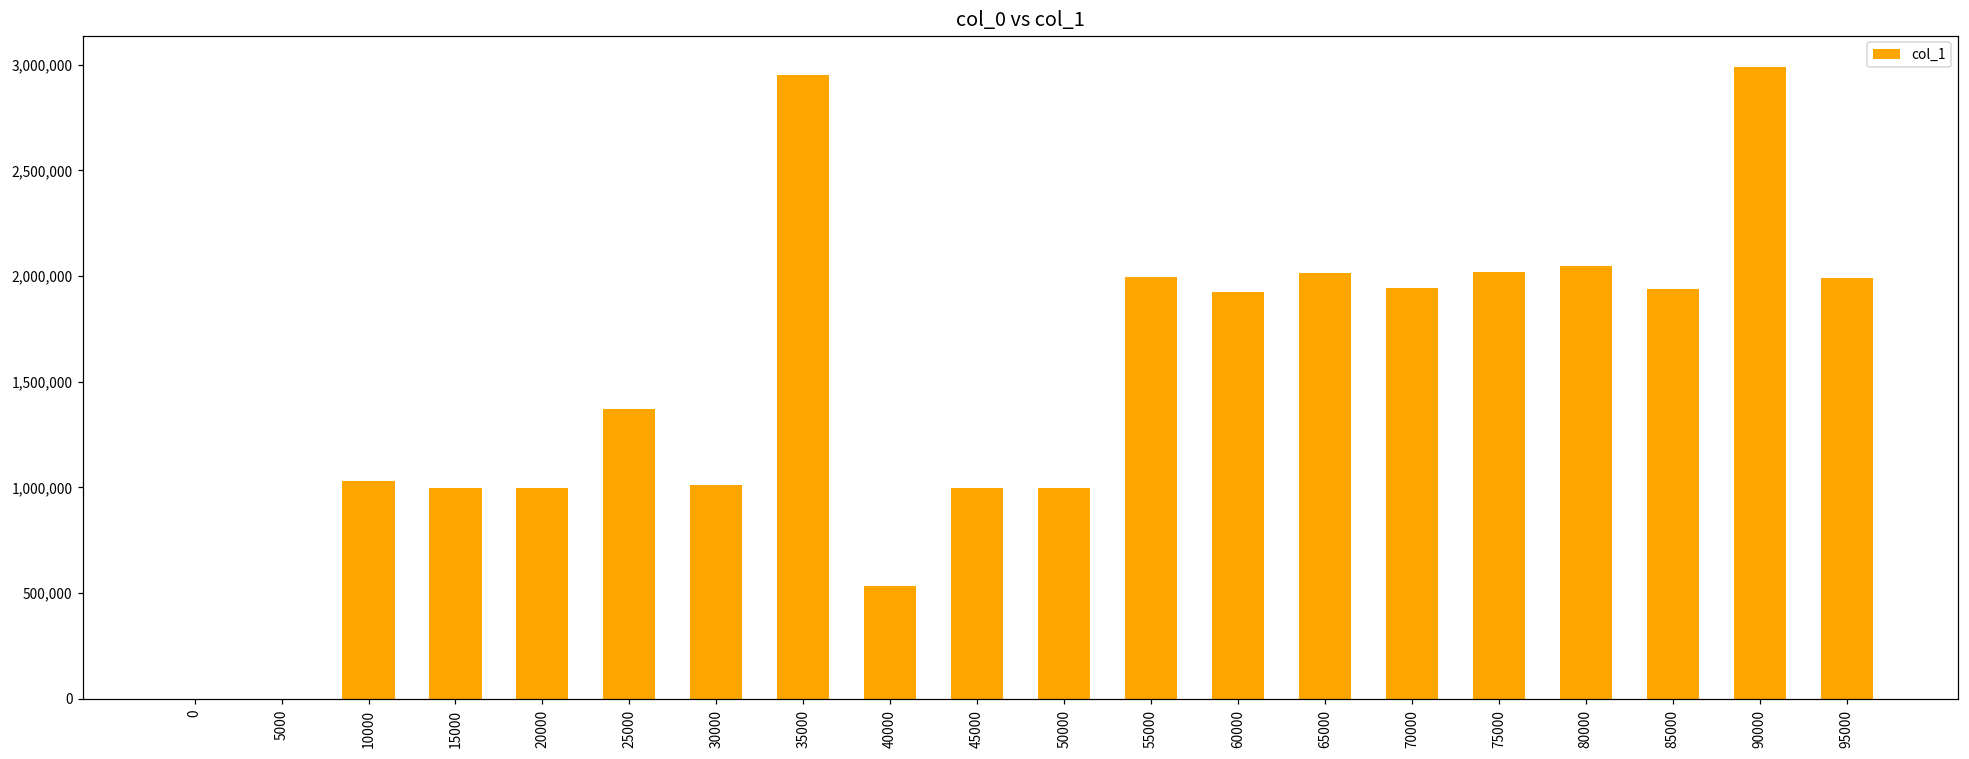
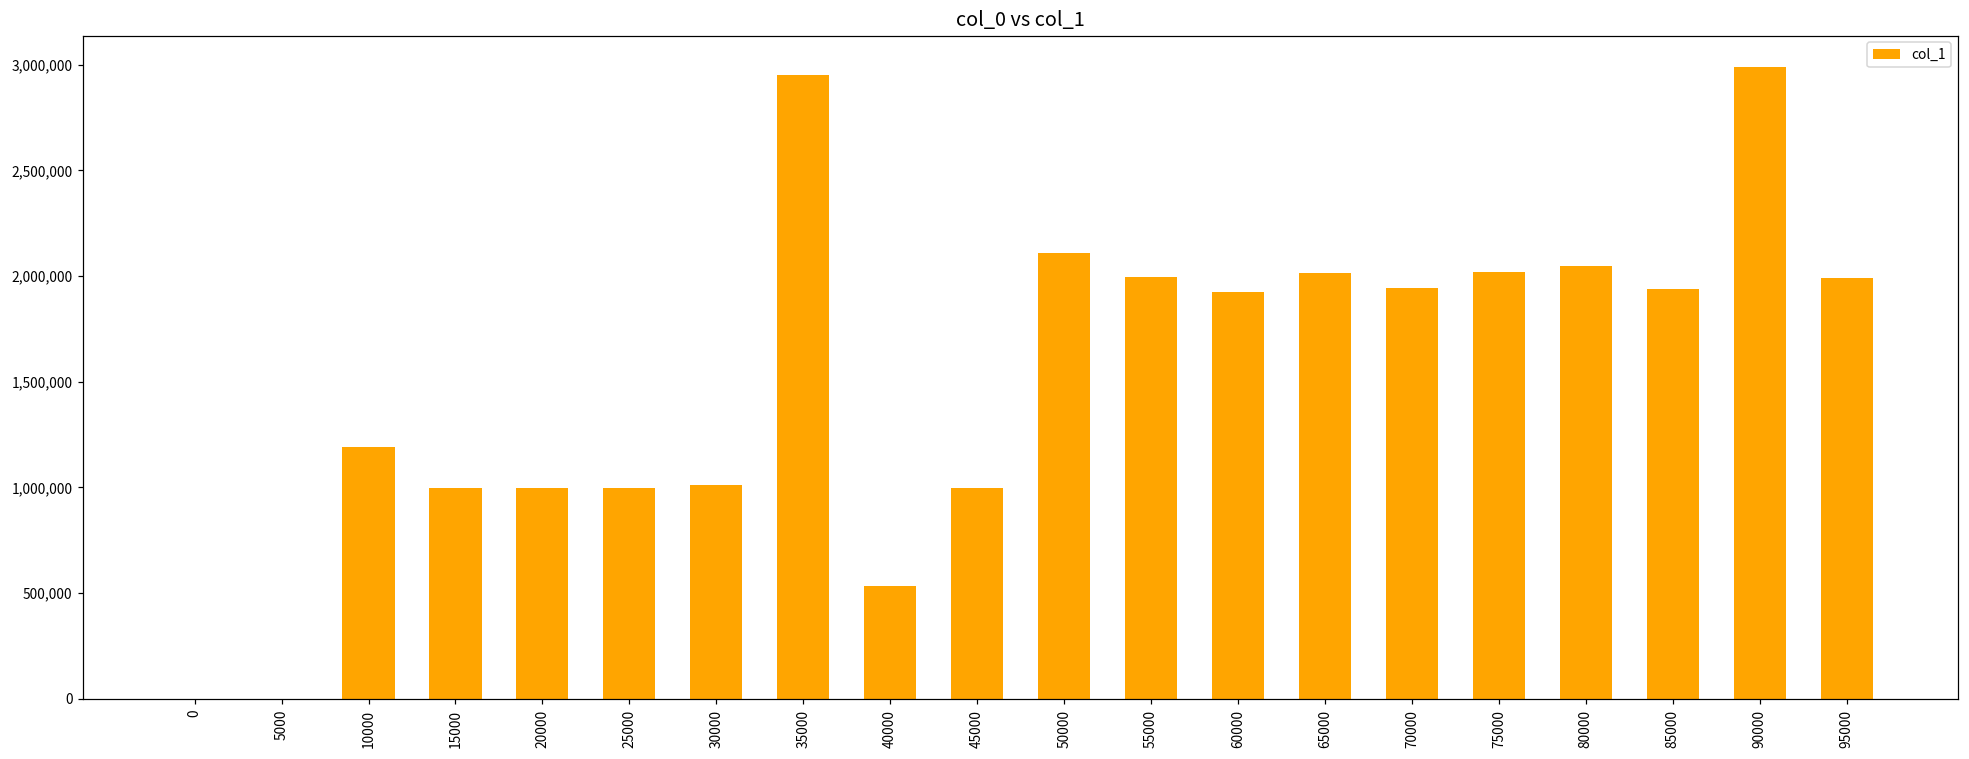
  {
    "0": "0",
    "5000": "0",
-   "10000": "1,030,000",
+   "10000": "1,190,000",
    "15000": "1,000,000",
    "20000": "1,000,000",
-   "25000": "1,370,000",
+   "25000": "1,000,000",
    "30000": "1,010,000",
    "35000": "2,950,000",
    "40000": "530,000",
    "45000": "1,000,000",
-   "50000": "1,000,000",
+   "50000": "2,110,000",
    "55000": "2,000,000",
    "60000": "1,920,000",
    "65000": "2,020,000",
    "70000": "1,940,000",
    "75000": "2,020,000",
    "80000": "2,050,000",
    "85000": "1,940,000",
    "90000": "2,990,000",
    "95000": "1,990,000"
  }
